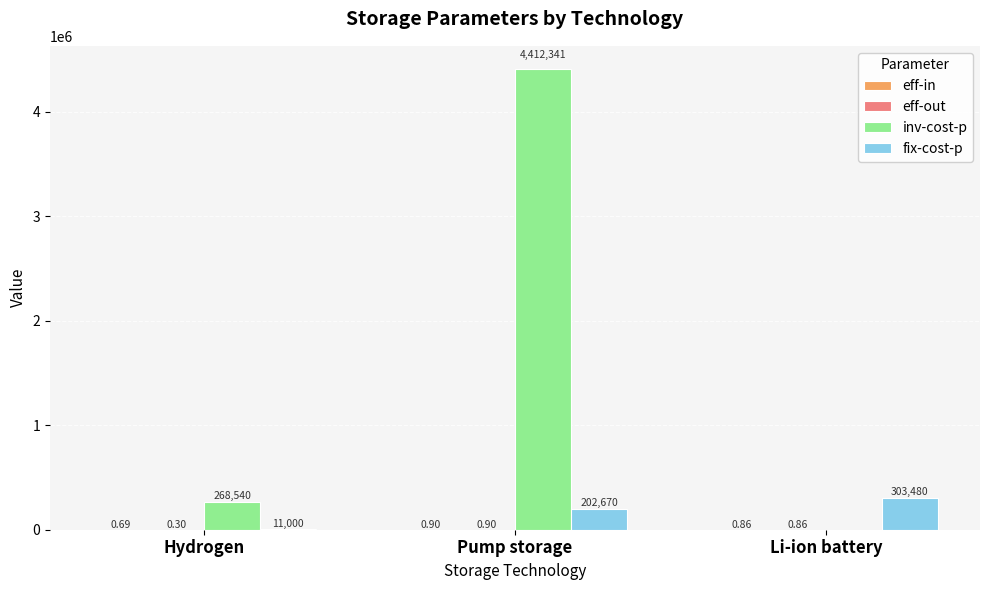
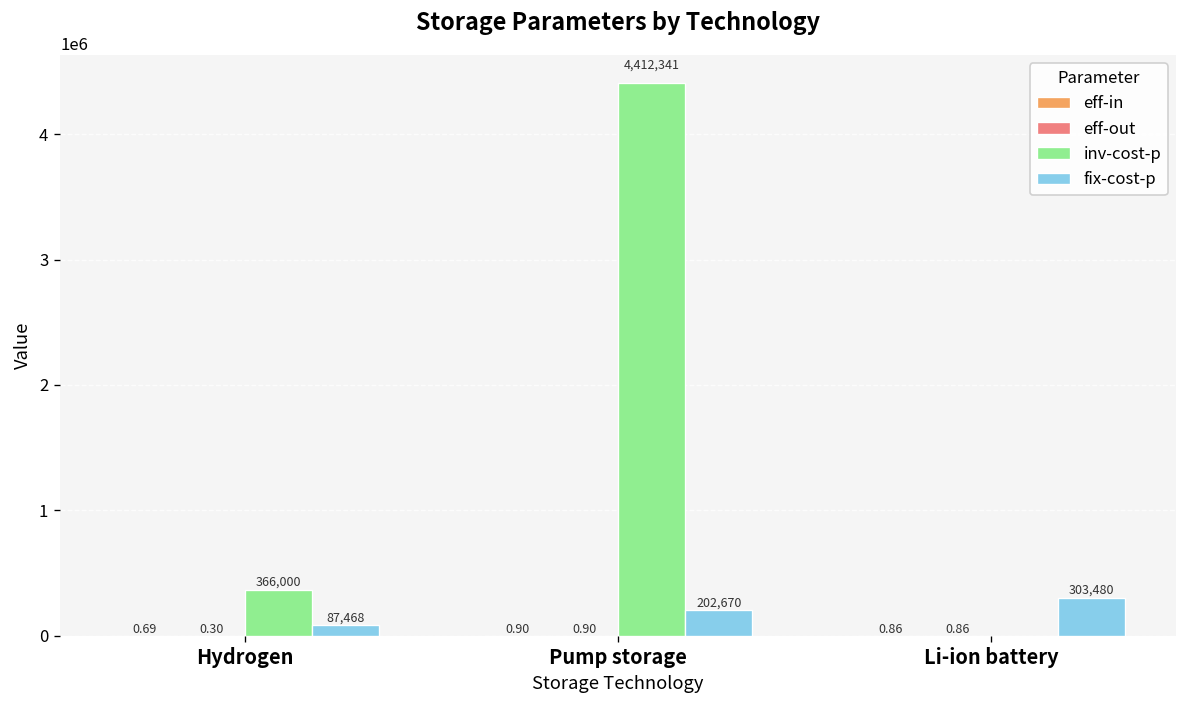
  {
    "inv-cost-p": {
-     "Hydrogen": "268,540",
+     "Hydrogen": "366,000",
      "Pump storage": "4,412,341"
    },
    "fix-cost-p": {
-     "Hydrogen": "11,000",
+     "Hydrogen": "87,468",
      "Pump storage": "202,670",
      "Li-ion battery": "303,480"
    }
  }
